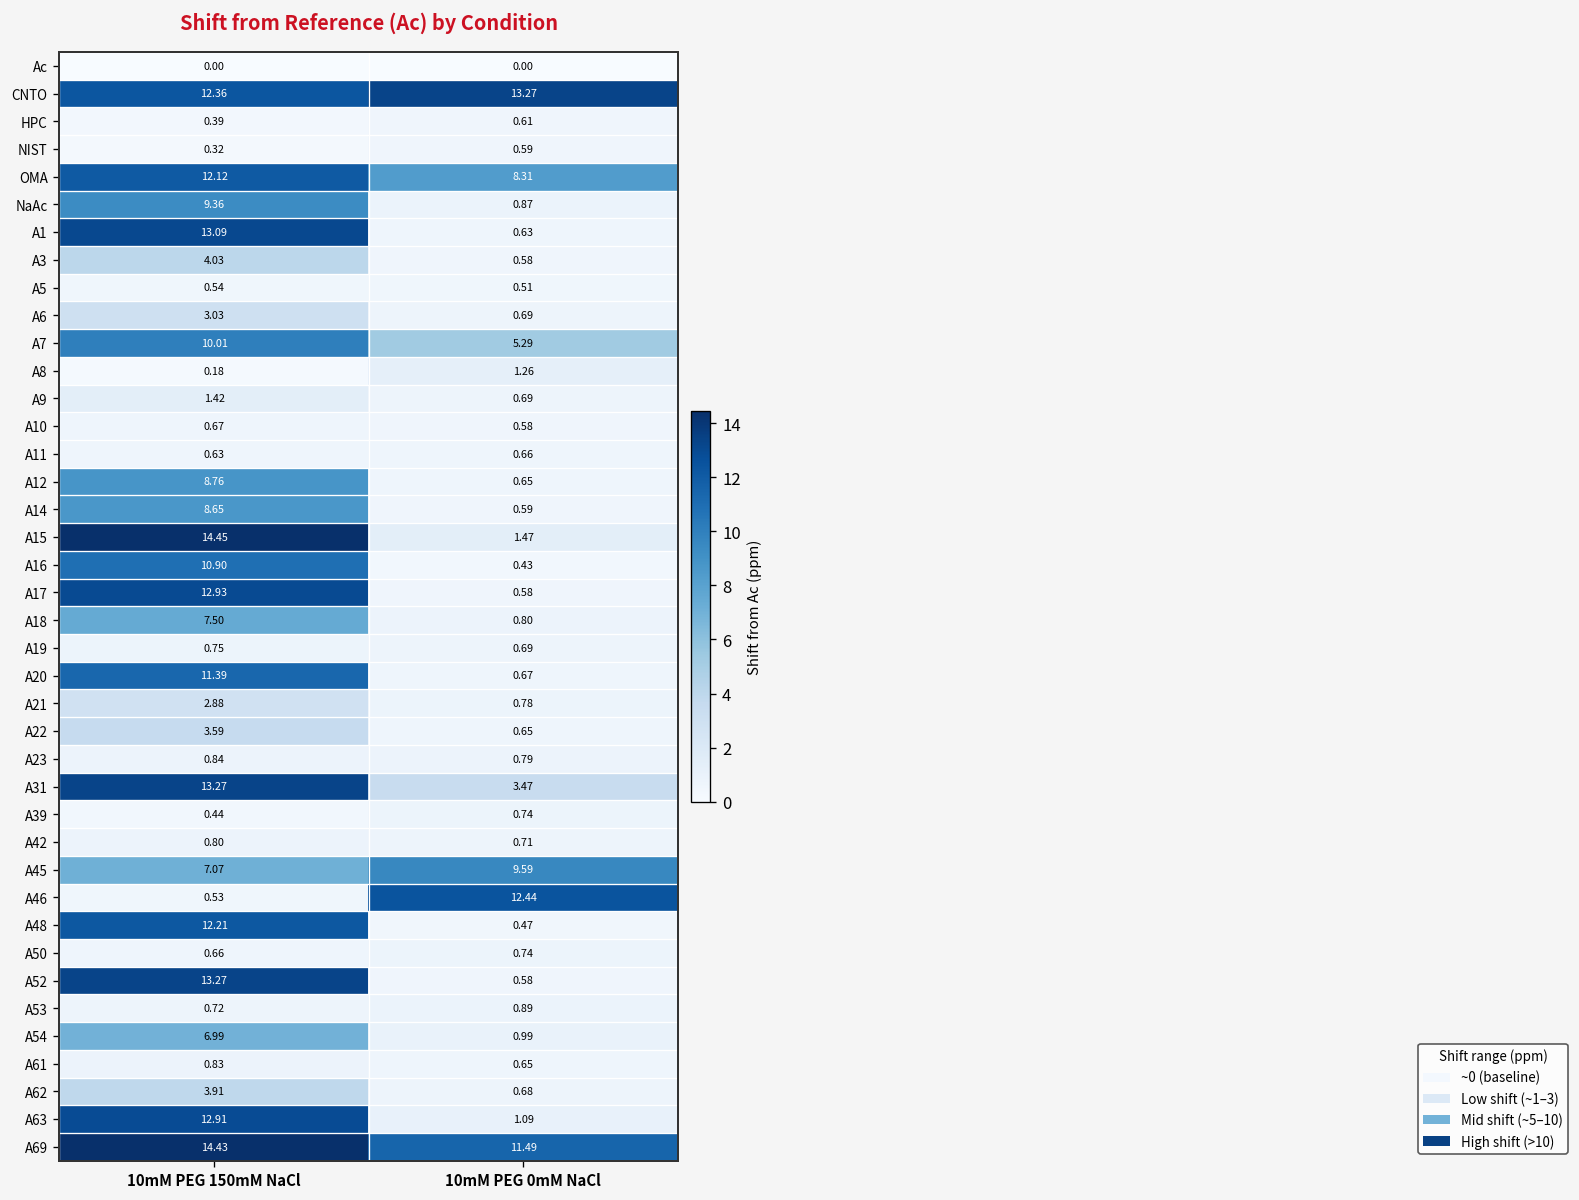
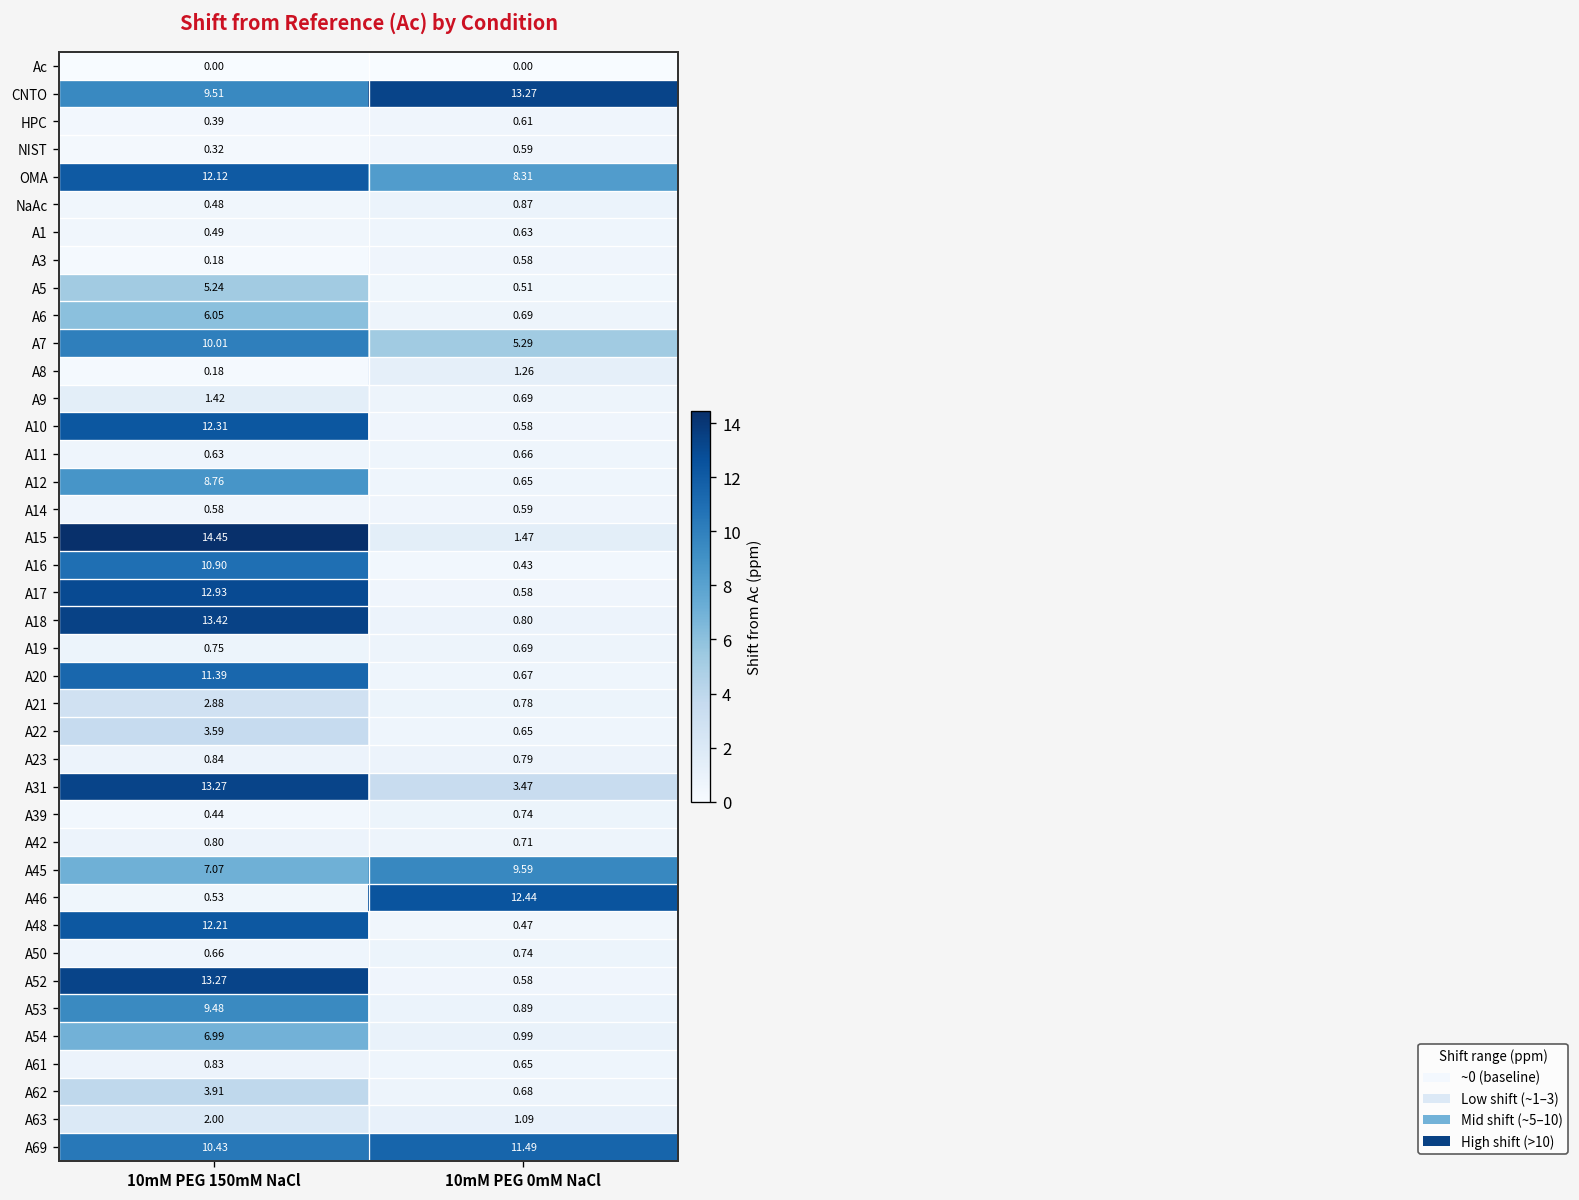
  {
    "Ac": {
      "10mM PEG 150mM NaCl": 0.00,
      "10mM PEG 0mM NaCl": 0.00
    },
    "CNTO": {
-     "10mM PEG 150mM NaCl": 12.36,
+     "10mM PEG 150mM NaCl": 9.51,
      "10mM PEG 0mM NaCl": 13.27
    },
    "HPC": {
      "10mM PEG 150mM NaCl": 0.39,
      "10mM PEG 0mM NaCl": 0.61
    },
    "NIST": {
      "10mM PEG 150mM NaCl": 0.32,
      "10mM PEG 0mM NaCl": 0.59
    },
    "OMA": {
      "10mM PEG 150mM NaCl": 12.12,
      "10mM PEG 0mM NaCl": 8.31
    },
    "NaAc": {
-     "10mM PEG 150mM NaCl": 9.36,
+     "10mM PEG 150mM NaCl": 0.48,
      "10mM PEG 0mM NaCl": 0.87
    },
    "A1": {
-     "10mM PEG 150mM NaCl": 13.09,
+     "10mM PEG 150mM NaCl": 0.49,
      "10mM PEG 0mM NaCl": 0.63
    },
    "A3": {
-     "10mM PEG 150mM NaCl": 4.03,
+     "10mM PEG 150mM NaCl": 0.18,
      "10mM PEG 0mM NaCl": 0.58
    },
    "A5": {
-     "10mM PEG 150mM NaCl": 0.54,
+     "10mM PEG 150mM NaCl": 5.24,
      "10mM PEG 0mM NaCl": 0.51
    },
    "A6": {
-     "10mM PEG 150mM NaCl": 3.03,
+     "10mM PEG 150mM NaCl": 6.05,
      "10mM PEG 0mM NaCl": 0.69
    },
    "A7": {
      "10mM PEG 150mM NaCl": 10.01,
      "10mM PEG 0mM NaCl": 5.29
    },
    "A8": {
      "10mM PEG 150mM NaCl": 0.18,
      "10mM PEG 0mM NaCl": 1.26
    },
    "A9": {
      "10mM PEG 150mM NaCl": 1.42,
      "10mM PEG 0mM NaCl": 0.69
    },
    "A10": {
-     "10mM PEG 150mM NaCl": 0.67,
+     "10mM PEG 150mM NaCl": 12.31,
      "10mM PEG 0mM NaCl": 0.58
    },
    "A11": {
      "10mM PEG 150mM NaCl": 0.63,
      "10mM PEG 0mM NaCl": 0.66
    },
    "A12": {
      "10mM PEG 150mM NaCl": 8.76,
      "10mM PEG 0mM NaCl": 0.65
    },
    "A14": {
-     "10mM PEG 150mM NaCl": 8.65,
+     "10mM PEG 150mM NaCl": 0.58,
      "10mM PEG 0mM NaCl": 0.59
    },
    "A15": {
      "10mM PEG 150mM NaCl": 14.45,
      "10mM PEG 0mM NaCl": 1.47
    },
    "A16": {
      "10mM PEG 150mM NaCl": 10.90,
      "10mM PEG 0mM NaCl": 0.43
    },
    "A17": {
      "10mM PEG 150mM NaCl": 12.93,
      "10mM PEG 0mM NaCl": 0.58
    },
    "A18": {
-     "10mM PEG 150mM NaCl": 7.50,
+     "10mM PEG 150mM NaCl": 13.42,
      "10mM PEG 0mM NaCl": 0.80
    },
    "A19": {
      "10mM PEG 150mM NaCl": 0.75,
      "10mM PEG 0mM NaCl": 0.69
    },
    "A20": {
      "10mM PEG 150mM NaCl": 11.39,
      "10mM PEG 0mM NaCl": 0.67
    },
    "A21": {
      "10mM PEG 150mM NaCl": 2.88,
      "10mM PEG 0mM NaCl": 0.78
    },
    "A22": {
      "10mM PEG 150mM NaCl": 3.59,
      "10mM PEG 0mM NaCl": 0.65
    },
    "A23": {
      "10mM PEG 150mM NaCl": 0.84,
      "10mM PEG 0mM NaCl": 0.79
    },
    "A31": {
      "10mM PEG 150mM NaCl": 13.27,
      "10mM PEG 0mM NaCl": 3.47
    },
    "A39": {
      "10mM PEG 150mM NaCl": 0.44,
      "10mM PEG 0mM NaCl": 0.74
    },
    "A42": {
      "10mM PEG 150mM NaCl": 0.80,
      "10mM PEG 0mM NaCl": 0.71
    },
    "A45": {
      "10mM PEG 150mM NaCl": 7.07,
      "10mM PEG 0mM NaCl": 9.59
    },
    "A46": {
      "10mM PEG 150mM NaCl": 0.53,
      "10mM PEG 0mM NaCl": 12.44
    },
    "A48": {
      "10mM PEG 150mM NaCl": 12.21,
      "10mM PEG 0mM NaCl": 0.47
    },
    "A50": {
      "10mM PEG 150mM NaCl": 0.66,
      "10mM PEG 0mM NaCl": 0.74
    },
    "A52": {
      "10mM PEG 150mM NaCl": 13.27,
      "10mM PEG 0mM NaCl": 0.58
    },
    "A53": {
-     "10mM PEG 150mM NaCl": 0.72,
+     "10mM PEG 150mM NaCl": 9.48,
      "10mM PEG 0mM NaCl": 0.89
    },
    "A54": {
      "10mM PEG 150mM NaCl": 6.99,
      "10mM PEG 0mM NaCl": 0.99
    },
    "A61": {
      "10mM PEG 150mM NaCl": 0.83,
      "10mM PEG 0mM NaCl": 0.65
    },
    "A62": {
      "10mM PEG 150mM NaCl": 3.91,
      "10mM PEG 0mM NaCl": 0.68
    },
    "A63": {
-     "10mM PEG 150mM NaCl": 12.91,
+     "10mM PEG 150mM NaCl": 2.00,
      "10mM PEG 0mM NaCl": 1.09
    },
    "A69": {
-     "10mM PEG 150mM NaCl": 14.43,
+     "10mM PEG 150mM NaCl": 10.43,
      "10mM PEG 0mM NaCl": 11.49
    }
  }
